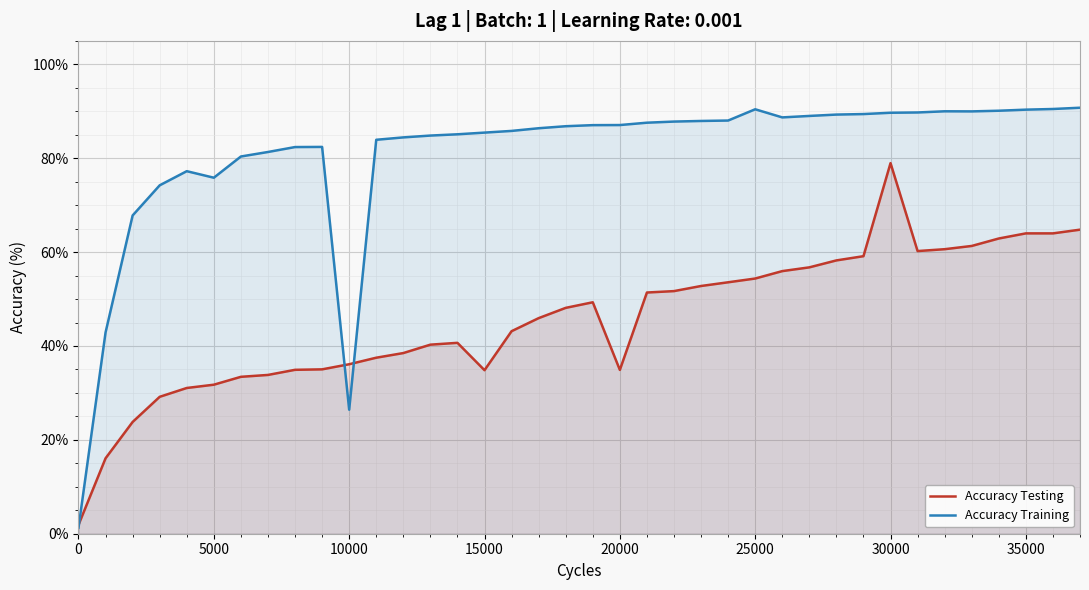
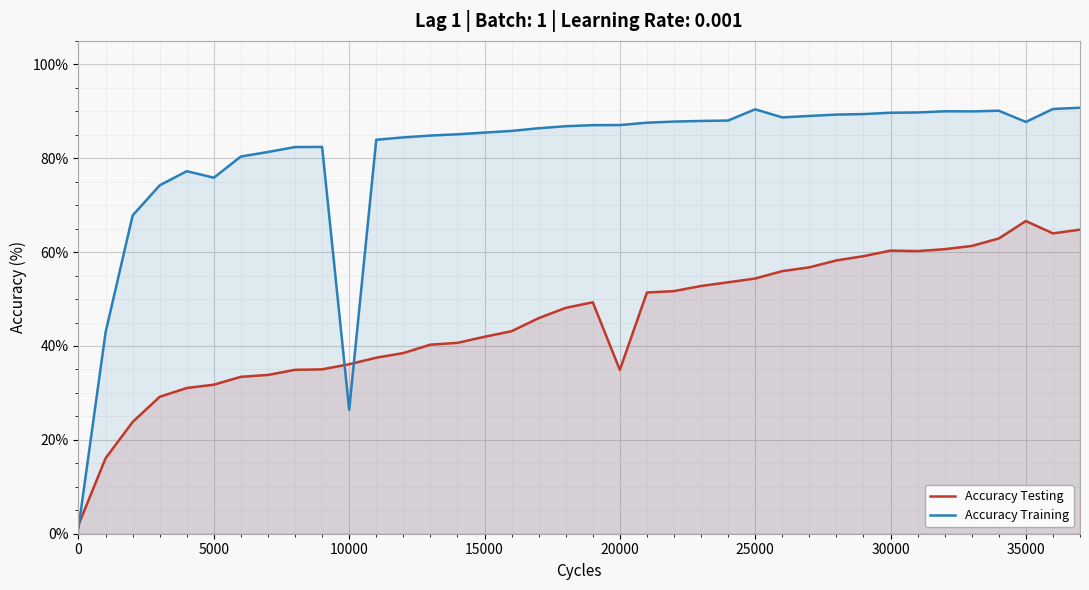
  {
    "Accuracy Testing": {
      "0": "2%",
      "5000": "32%",
      "10000": "36%",
-     "15000": "35%",
+     "15000": "42%",
      "20000": "35%",
      "25000": "54%",
-     "30000": "79%",
-     "35000": "64%"
+     "30000": "60%",
+     "35000": "67%"
    },
    "Accuracy Training": {
      "0": "1%",
      "5000": "76%",
      "10000": "26%",
      "15000": "85%",
      "20000": "87%",
      "25000": "90%",
      "30000": "90%",
-     "35000": "90%"
+     "35000": "88%"
    }
  }
